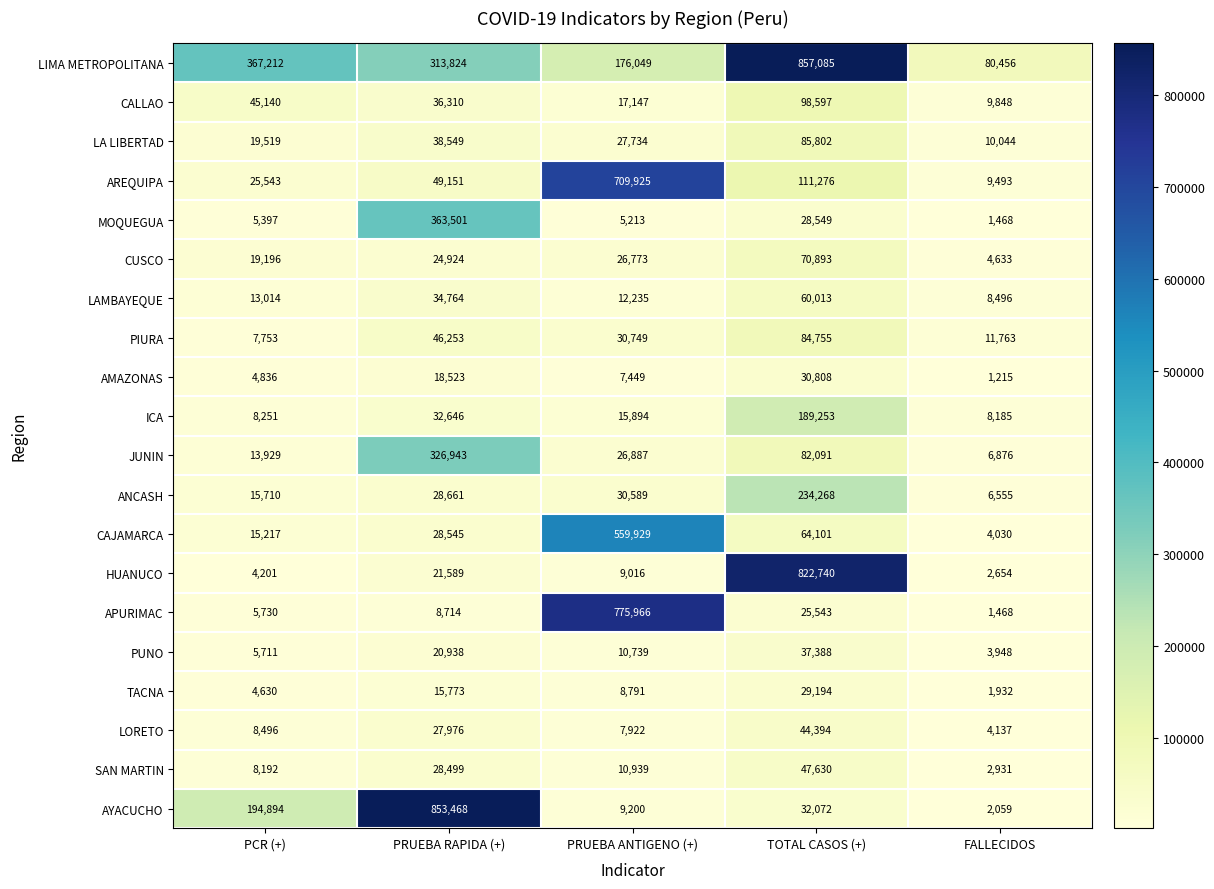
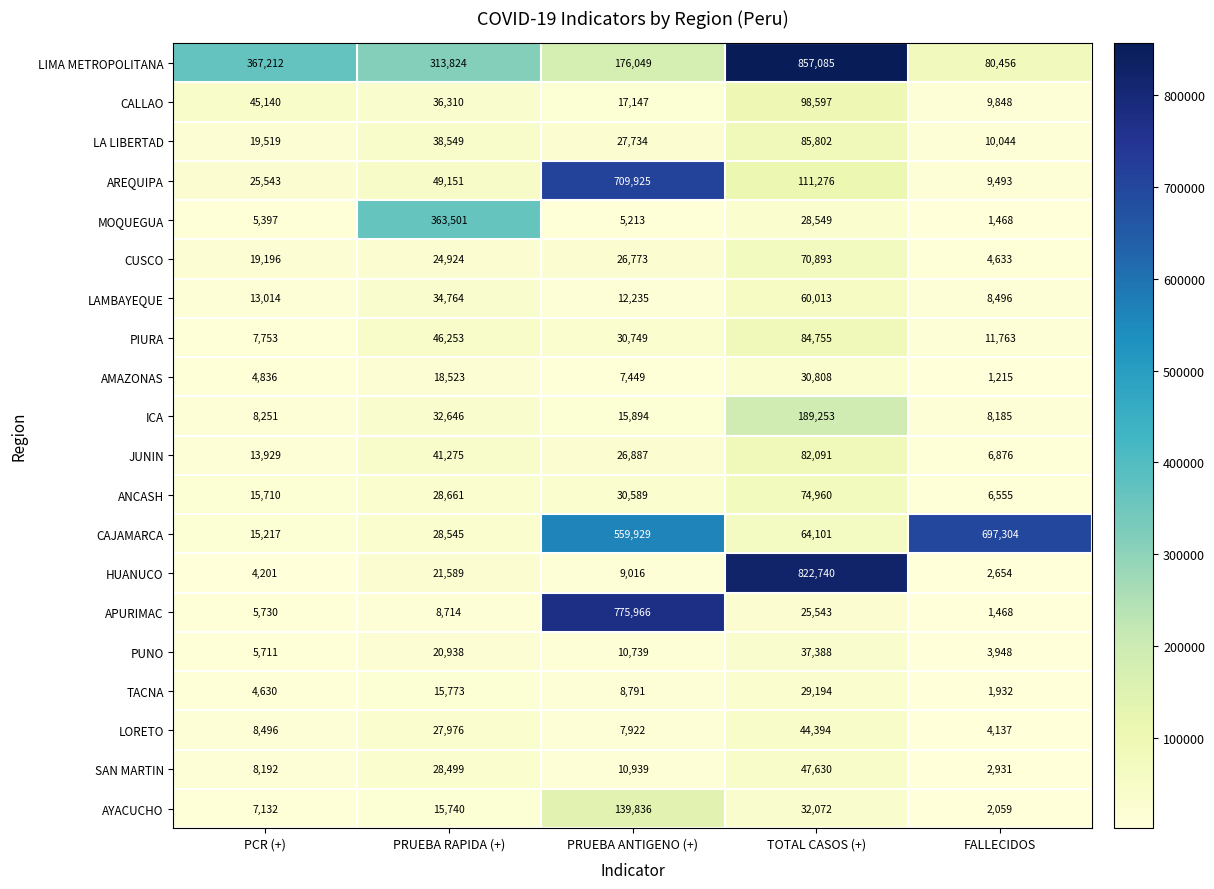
  {
    "LIMA METROPOLITANA": {
      "PCR (+)": "367,212",
      "PRUEBA RAPIDA (+)": "313,824",
      "PRUEBA ANTIGENO (+)": "176,049",
      "TOTAL CASOS (+)": "857,085",
      "FALLECIDOS": "80,456"
    },
    "CALLAO": {
      "PCR (+)": "45,140",
      "PRUEBA RAPIDA (+)": "36,310",
      "PRUEBA ANTIGENO (+)": "17,147",
      "TOTAL CASOS (+)": "98,597",
      "FALLECIDOS": "9,848"
    },
    "LA LIBERTAD": {
      "PCR (+)": "19,519",
      "PRUEBA RAPIDA (+)": "38,549",
      "PRUEBA ANTIGENO (+)": "27,734",
      "TOTAL CASOS (+)": "85,802",
      "FALLECIDOS": "10,044"
    },
    "AREQUIPA": {
      "PCR (+)": "25,543",
      "PRUEBA RAPIDA (+)": "49,151",
      "PRUEBA ANTIGENO (+)": "709,925",
      "TOTAL CASOS (+)": "111,276",
      "FALLECIDOS": "9,493"
    },
    "MOQUEGUA": {
      "PCR (+)": "5,397",
      "PRUEBA RAPIDA (+)": "363,501",
      "PRUEBA ANTIGENO (+)": "5,213",
      "TOTAL CASOS (+)": "28,549",
      "FALLECIDOS": "1,468"
    },
    "CUSCO": {
      "PCR (+)": "19,196",
      "PRUEBA RAPIDA (+)": "24,924",
      "PRUEBA ANTIGENO (+)": "26,773",
      "TOTAL CASOS (+)": "70,893",
      "FALLECIDOS": "4,633"
    },
    "LAMBAYEQUE": {
      "PCR (+)": "13,014",
      "PRUEBA RAPIDA (+)": "34,764",
      "PRUEBA ANTIGENO (+)": "12,235",
      "TOTAL CASOS (+)": "60,013",
      "FALLECIDOS": "8,496"
    },
    "PIURA": {
      "PCR (+)": "7,753",
      "PRUEBA RAPIDA (+)": "46,253",
      "PRUEBA ANTIGENO (+)": "30,749",
      "TOTAL CASOS (+)": "84,755",
      "FALLECIDOS": "11,763"
    },
    "AMAZONAS": {
      "PCR (+)": "4,836",
      "PRUEBA RAPIDA (+)": "18,523",
      "PRUEBA ANTIGENO (+)": "7,449",
      "TOTAL CASOS (+)": "30,808",
      "FALLECIDOS": "1,215"
    },
    "ICA": {
      "PCR (+)": "8,251",
      "PRUEBA RAPIDA (+)": "32,646",
      "PRUEBA ANTIGENO (+)": "15,894",
      "TOTAL CASOS (+)": "189,253",
      "FALLECIDOS": "8,185"
    },
    "JUNIN": {
      "PCR (+)": "13,929",
-     "PRUEBA RAPIDA (+)": "326,943",
+     "PRUEBA RAPIDA (+)": "41,275",
      "PRUEBA ANTIGENO (+)": "26,887",
      "TOTAL CASOS (+)": "82,091",
      "FALLECIDOS": "6,876"
    },
    "ANCASH": {
      "PCR (+)": "15,710",
      "PRUEBA RAPIDA (+)": "28,661",
      "PRUEBA ANTIGENO (+)": "30,589",
-     "TOTAL CASOS (+)": "234,268",
+     "TOTAL CASOS (+)": "74,960",
      "FALLECIDOS": "6,555"
    },
    "CAJAMARCA": {
      "PCR (+)": "15,217",
      "PRUEBA RAPIDA (+)": "28,545",
      "PRUEBA ANTIGENO (+)": "559,929",
      "TOTAL CASOS (+)": "64,101",
-     "FALLECIDOS": "4,030"
+     "FALLECIDOS": "697,304"
    },
    "HUANUCO": {
      "PCR (+)": "4,201",
      "PRUEBA RAPIDA (+)": "21,589",
      "PRUEBA ANTIGENO (+)": "9,016",
      "TOTAL CASOS (+)": "822,740",
      "FALLECIDOS": "2,654"
    },
    "APURIMAC": {
      "PCR (+)": "5,730",
      "PRUEBA RAPIDA (+)": "8,714",
      "PRUEBA ANTIGENO (+)": "775,966",
      "TOTAL CASOS (+)": "25,543",
      "FALLECIDOS": "1,468"
    },
    "PUNO": {
      "PCR (+)": "5,711",
      "PRUEBA RAPIDA (+)": "20,938",
      "PRUEBA ANTIGENO (+)": "10,739",
      "TOTAL CASOS (+)": "37,388",
      "FALLECIDOS": "3,948"
    },
    "TACNA": {
      "PCR (+)": "4,630",
      "PRUEBA RAPIDA (+)": "15,773",
      "PRUEBA ANTIGENO (+)": "8,791",
      "TOTAL CASOS (+)": "29,194",
      "FALLECIDOS": "1,932"
    },
    "LORETO": {
      "PCR (+)": "8,496",
      "PRUEBA RAPIDA (+)": "27,976",
      "PRUEBA ANTIGENO (+)": "7,922",
      "TOTAL CASOS (+)": "44,394",
      "FALLECIDOS": "4,137"
    },
    "SAN MARTIN": {
      "PCR (+)": "8,192",
      "PRUEBA RAPIDA (+)": "28,499",
      "PRUEBA ANTIGENO (+)": "10,939",
      "TOTAL CASOS (+)": "47,630",
      "FALLECIDOS": "2,931"
    },
    "AYACUCHO": {
-     "PCR (+)": "194,894",
-     "PRUEBA RAPIDA (+)": "853,468",
-     "PRUEBA ANTIGENO (+)": "9,200",
+     "PCR (+)": "7,132",
+     "PRUEBA RAPIDA (+)": "15,740",
+     "PRUEBA ANTIGENO (+)": "139,836",
      "TOTAL CASOS (+)": "32,072",
      "FALLECIDOS": "2,059"
    }
  }
